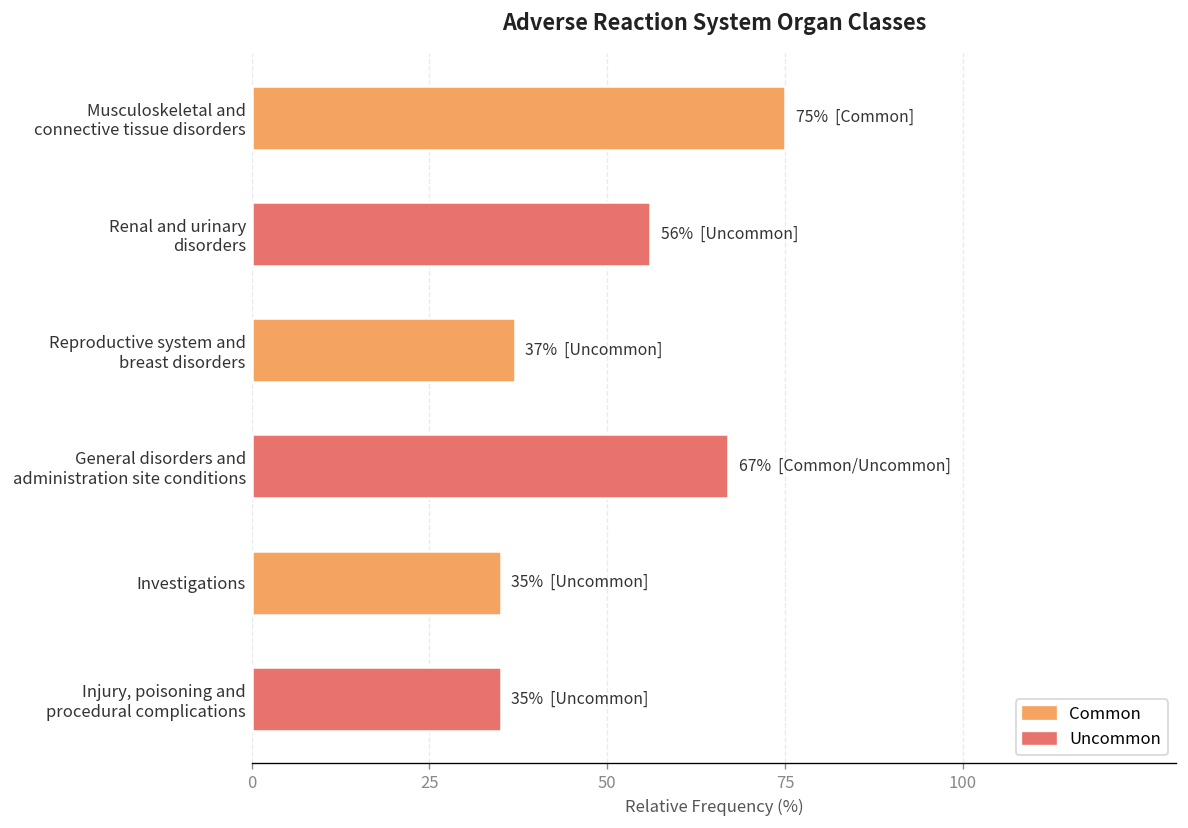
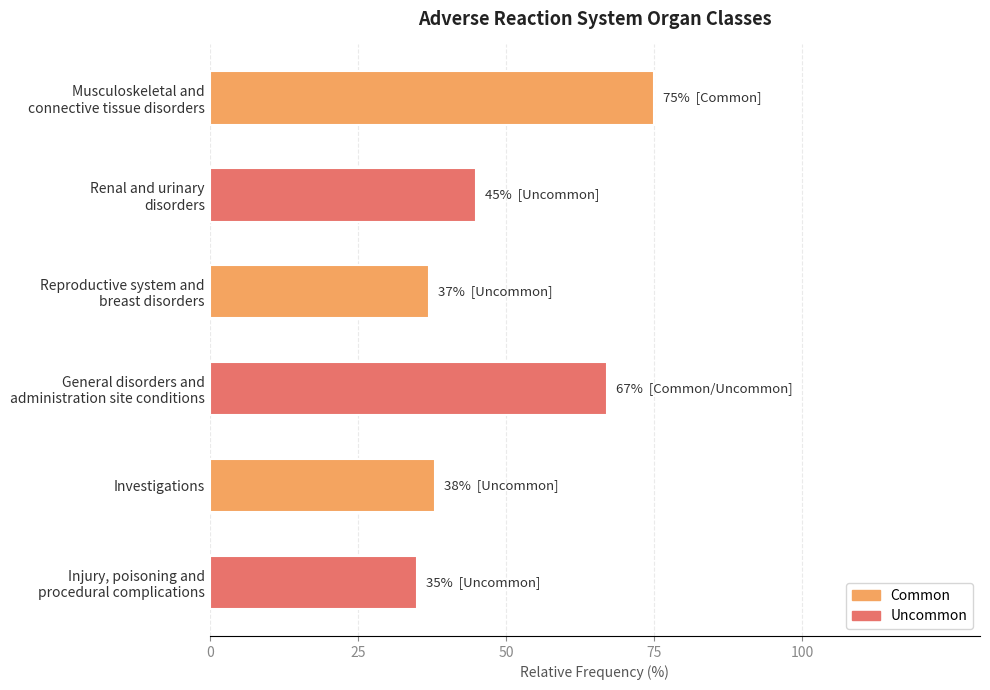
  {
    "Musculoskeletal and connective tissue disorders": "75%",
-   "Renal and urinary disorders": "56%",
+   "Renal and urinary disorders": "45%",
    "Reproductive system and breast disorders": "37%",
    "General disorders and administration site conditions": "67%",
-   "Investigations": "35%",
+   "Investigations": "38%",
    "Injury, poisoning and procedural complications": "35%"
  }
